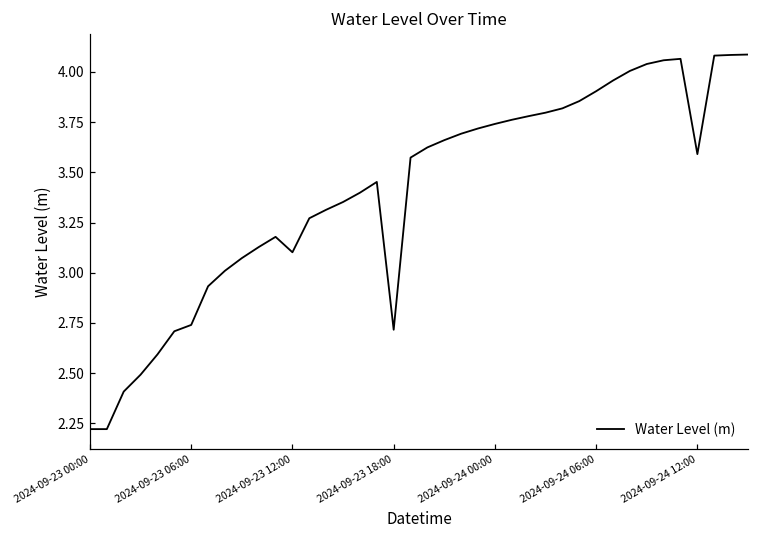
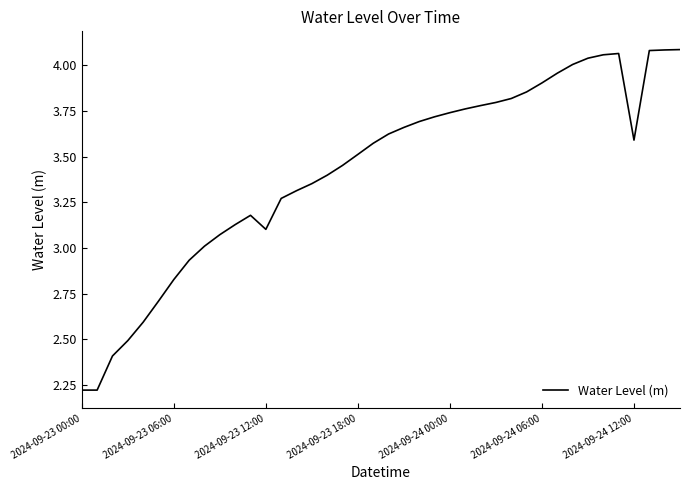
  {
    "2024-09-23 00:00": 2.22,
-   "2024-09-23 06:00": 2.74,
+   "2024-09-23 06:00": 2.83,
    "2024-09-23 12:00": 3.10,
-   "2024-09-23 18:00": 2.72,
+   "2024-09-23 18:00": 3.51,
    "2024-09-24 00:00": 3.74,
    "2024-09-24 06:00": 3.90,
    "2024-09-24 12:00": 3.59
  }
